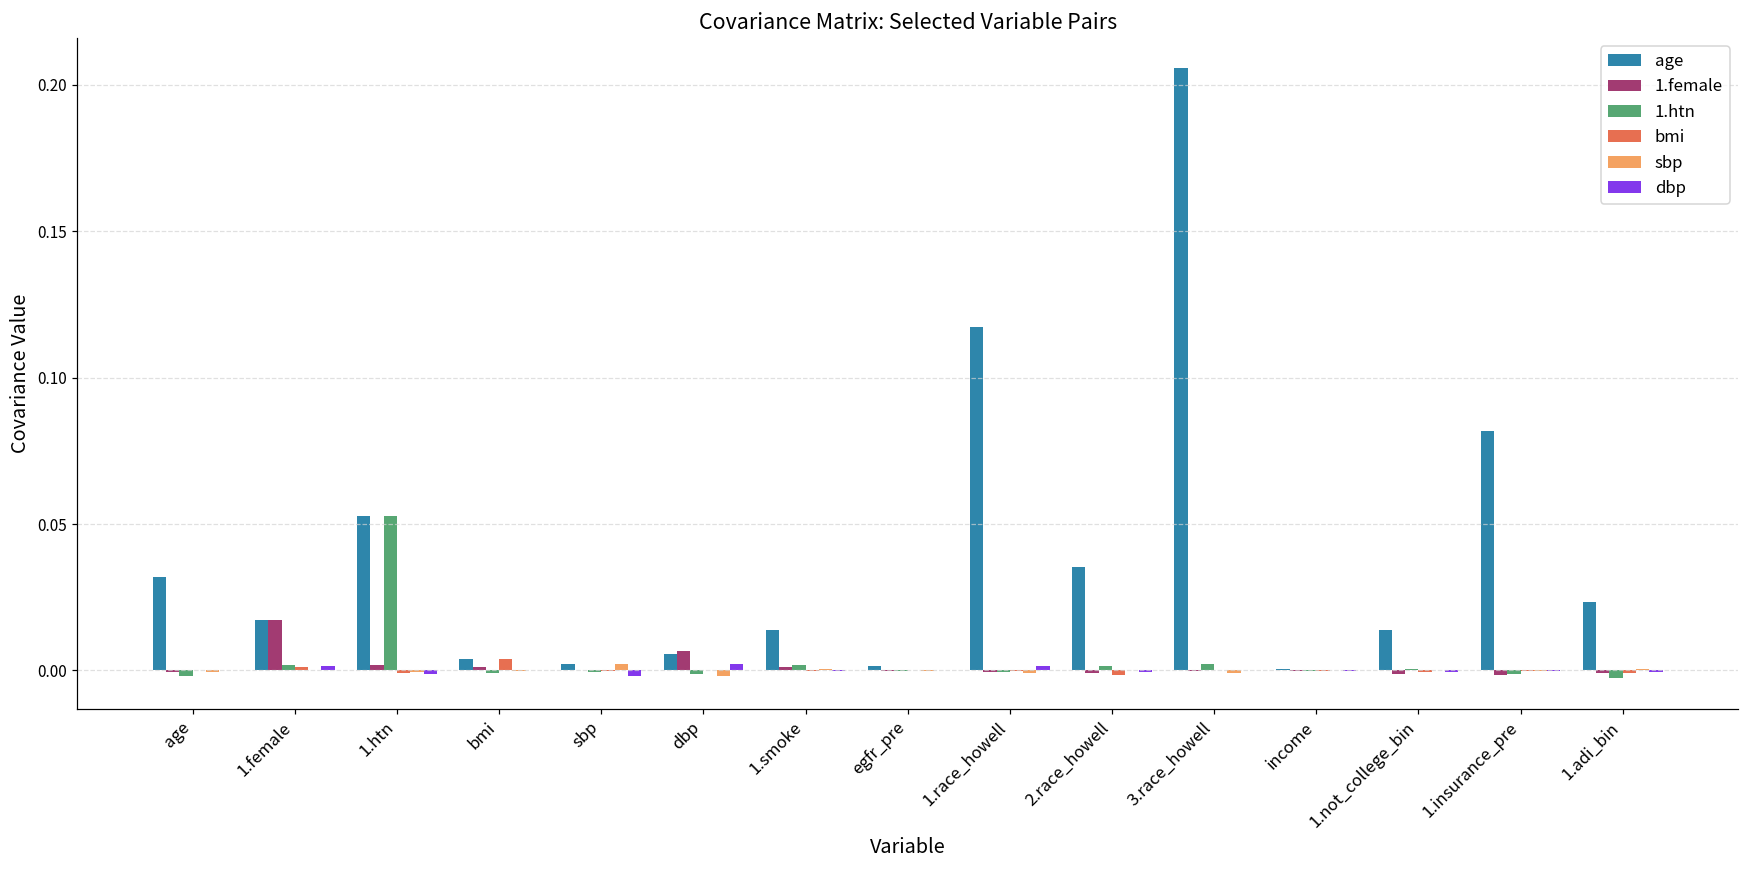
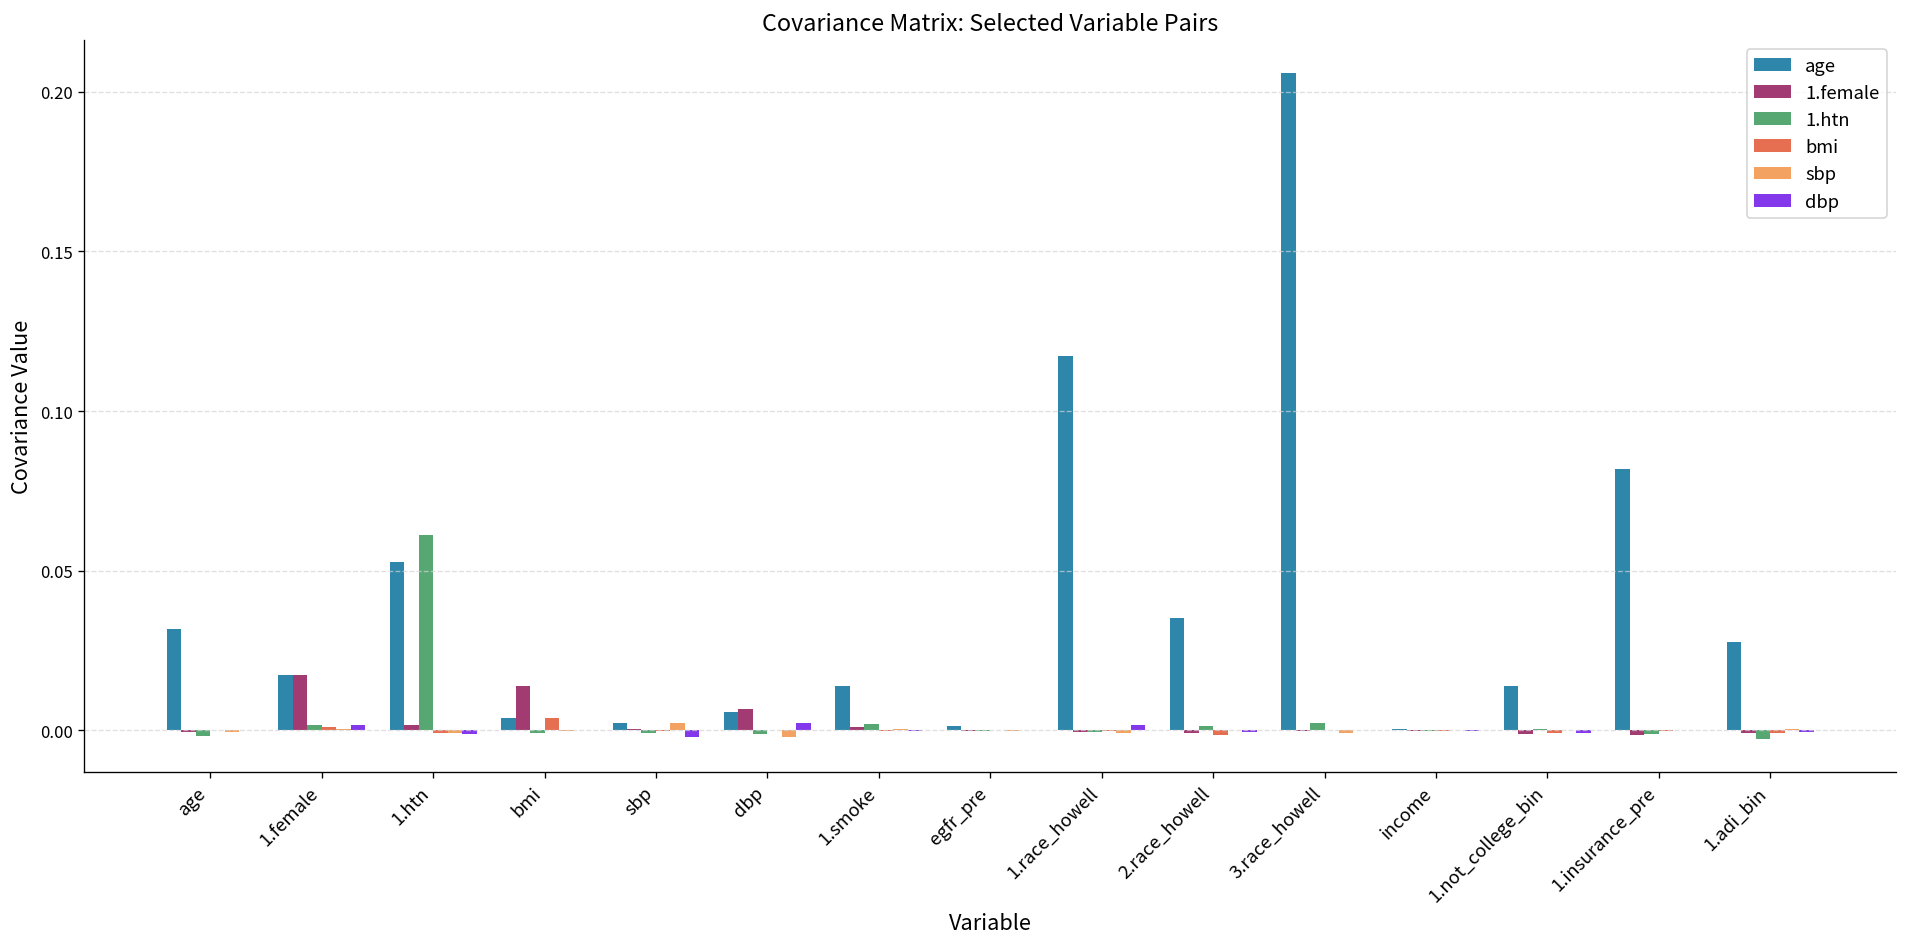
  {
    "age": {
      "age": 0.032,
      "1.female": 0.017,
      "1.htn": 0.053,
      "bmi": 0.004,
      "sbp": 0.002,
      "dbp": 0.006,
      "1.smoke": 0.014,
      "egfr_pre": 0.001,
      "1.race_howell": 0.117,
      "2.race_howell": 0.035,
      "3.race_howell": 0.206,
      "1.not_college_bin": 0.014,
      "1.insurance_pre": 0.082,
-     "1.adi_bin": 0.023
+     "1.adi_bin": 0.028
    },
    "1.female": {
      "1.female": 0.017,
      "1.htn": 0.002,
-     "bmi": 0.001,
+     "bmi": 0.014,
      "dbp": 0.007,
      "1.smoke": 0.001,
      "1.not_college_bin": -0.001,
      "1.insurance_pre": -0.001
    },
    "1.htn": {
      "age": -0.002,
      "1.female": 0.002,
-     "1.htn": 0.053,
+     "1.htn": 0.061,
      "dbp": -0.001,
      "1.smoke": 0.002,
      "2.race_howell": 0.001,
      "3.race_howell": 0.002,
      "1.insurance_pre": -0.001,
      "1.adi_bin": -0.003
    },
    "dbp": {
      "1.female": 0.002,
      "1.htn": -0.001,
      "sbp": -0.002,
      "dbp": 0.002,
      "1.race_howell": 0.002
    }
  }
